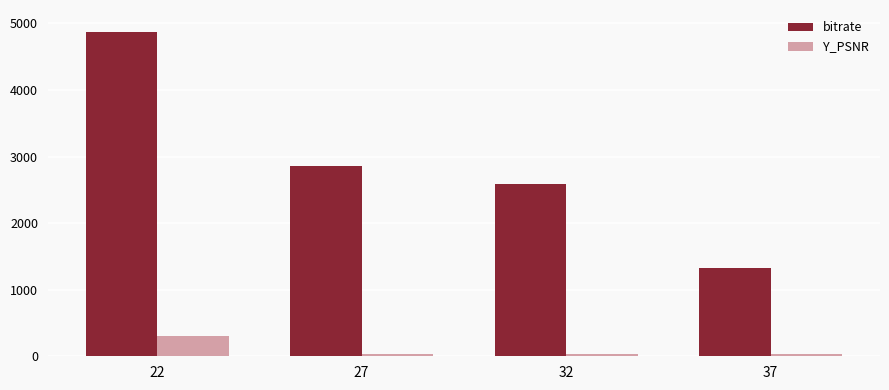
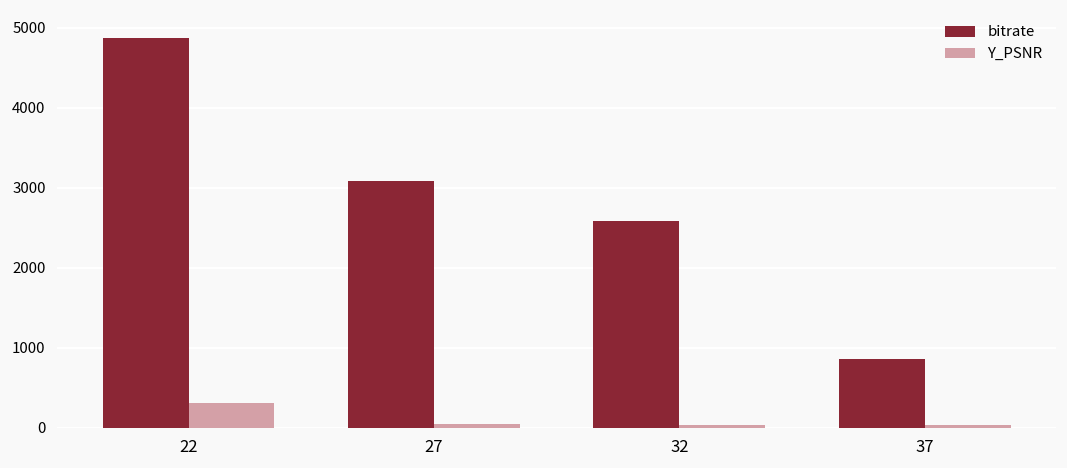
  {
    "bitrate": {
      "22": 4900,
-     "27": 2900,
+     "27": 3100,
      "32": 2600,
-     "37": 1300
+     "37": 900
    },
    "Y_PSNR": {
      "22": 300,
      "27": 0
    }
  }
